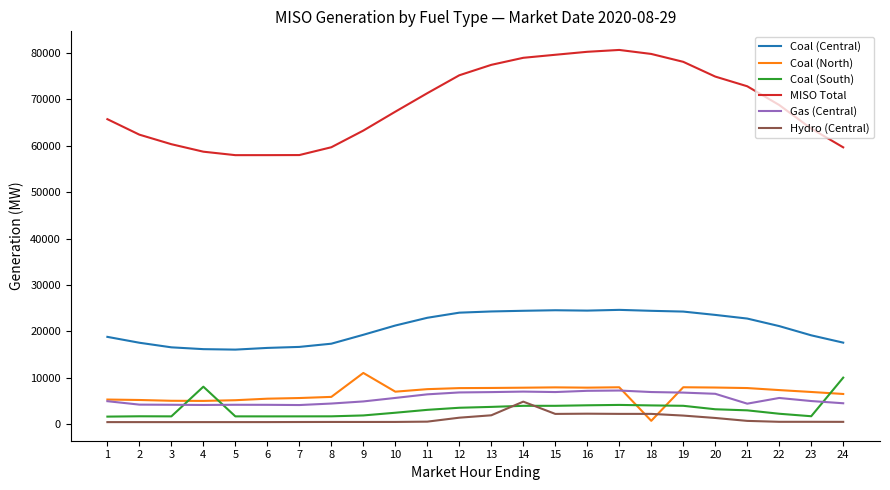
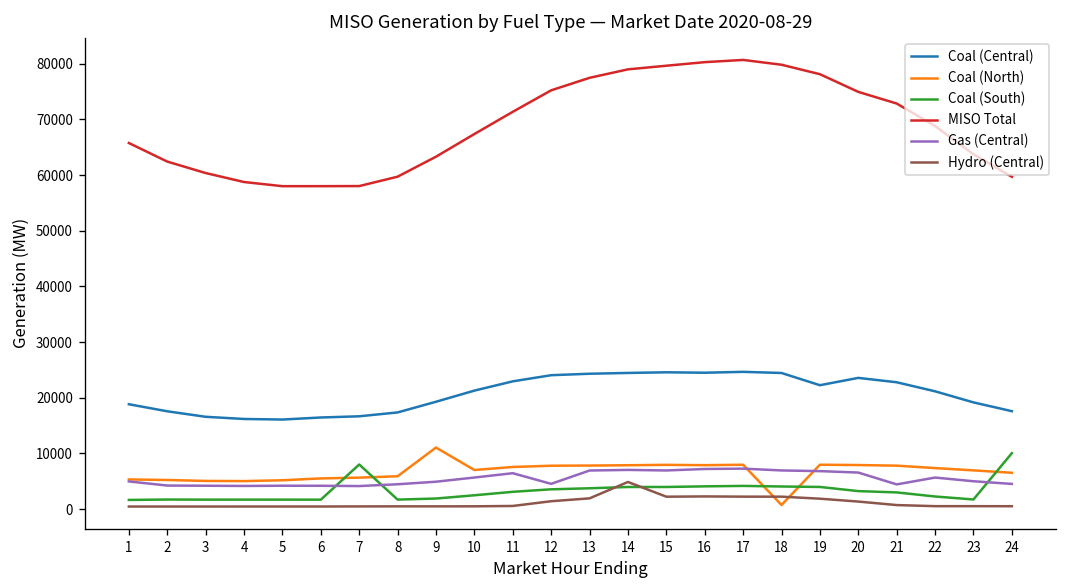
  {
    "Coal (Central)": {
      "1": 19000,
      "2": 18000,
      "3": 17000,
      "4": 16000,
      "5": 16000,
      "6": 16000,
      "7": 17000,
      "8": 17000,
      "9": 19000,
      "10": 21000,
      "11": 23000,
      "12": 24000,
      "13": 24000,
      "14": 24000,
      "15": 25000,
      "16": 24000,
      "17": 25000,
      "18": 24000,
-     "19": 24000,
+     "19": 22000,
      "20": 24000,
      "21": 23000,
      "22": 21000,
      "23": 19000,
      "24": 18000
    },
    "Coal (North)": {
      "2": 5000,
      "3": 5000,
      "4": 5000,
      "5": 5000,
      "6": 5000,
      "7": 6000,
      "8": 6000,
      "9": 11000,
      "10": 7000,
      "11": 8000,
      "12": 8000,
      "13": 8000,
      "14": 8000,
      "15": 8000,
      "16": 8000,
      "17": 8000,
      "18": 1000,
      "19": 8000,
      "20": 8000,
      "21": 8000,
      "22": 7000,
      "23": 7000,
      "24": 7000
    },
    "Coal (South)": {
      "1": 2000,
      "2": 2000,
      "3": 2000,
-     "4": 8000,
+     "4": 2000,
      "5": 2000,
      "6": 2000,
-     "7": 2000,
+     "7": 8000,
      "8": 2000,
      "9": 2000,
      "10": 2000,
      "11": 3000,
      "12": 4000,
      "13": 4000,
      "14": 4000,
      "15": 4000,
      "16": 4000,
      "17": 4000,
      "18": 4000,
      "19": 4000,
      "20": 3000,
      "21": 3000,
      "22": 2000,
      "23": 2000,
      "24": 10000
    },
    "MISO Total": {
      "1": 66000,
      "2": 62000,
      "3": 60000,
      "4": 59000,
      "5": 58000,
      "6": 58000,
      "7": 58000,
      "8": 60000,
      "9": 63000,
      "10": 67000,
      "11": 71000,
      "12": 75000,
      "13": 77000,
      "14": 79000,
      "15": 80000,
      "16": 80000,
      "17": 81000,
      "18": 80000,
      "19": 78000,
      "20": 75000,
      "21": 73000,
      "24": 60000
    },
    "Gas (Central)": {
      "2": 4000,
      "3": 4000,
      "4": 4000,
      "5": 4000,
      "6": 4000,
      "7": 4000,
      "8": 4000,
      "9": 5000,
      "10": 6000,
      "11": 6000,
-     "12": 7000,
+     "12": 5000,
      "13": 7000,
      "14": 7000,
      "15": 7000,
      "16": 7000,
      "17": 7000,
      "18": 7000,
      "19": 7000,
      "20": 7000,
      "21": 4000,
      "22": 6000,
      "23": 5000,
      "24": 5000
    },
    "Hydro (Central)": {
      "1": 0,
      "2": 0,
      "3": 0,
      "4": 0,
      "5": 0,
      "6": 0,
      "7": 0,
      "8": 0,
      "9": 0,
      "10": 0,
      "11": 1000,
      "12": 1000,
      "13": 2000,
      "14": 5000,
      "15": 2000,
      "16": 2000,
      "17": 2000,
      "18": 2000,
      "19": 2000,
      "20": 1000,
      "21": 1000,
      "22": 1000,
      "23": 1000,
      "24": 1000
    }
  }
